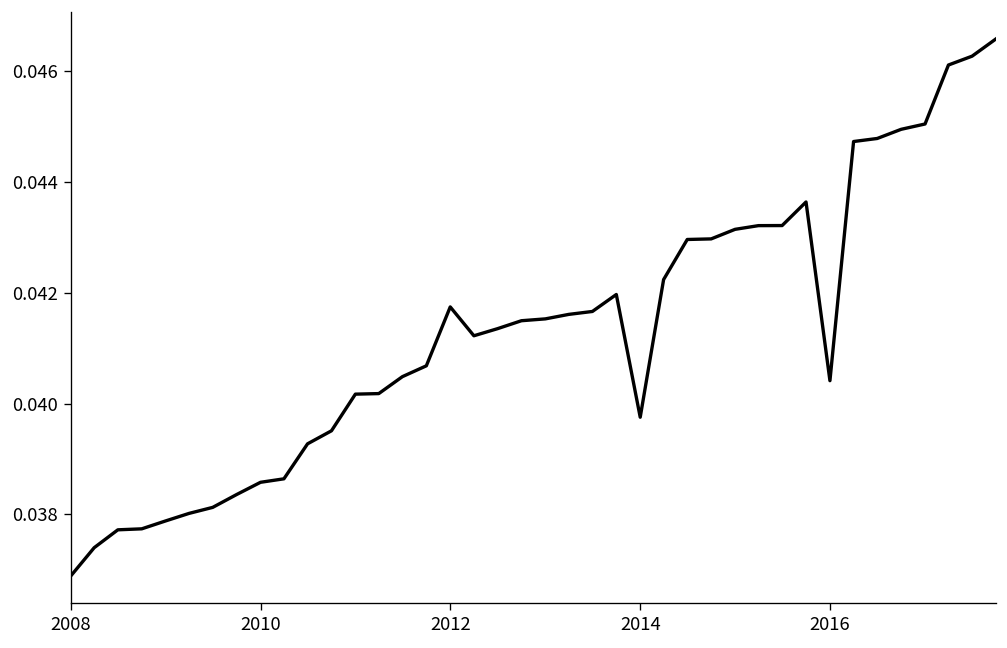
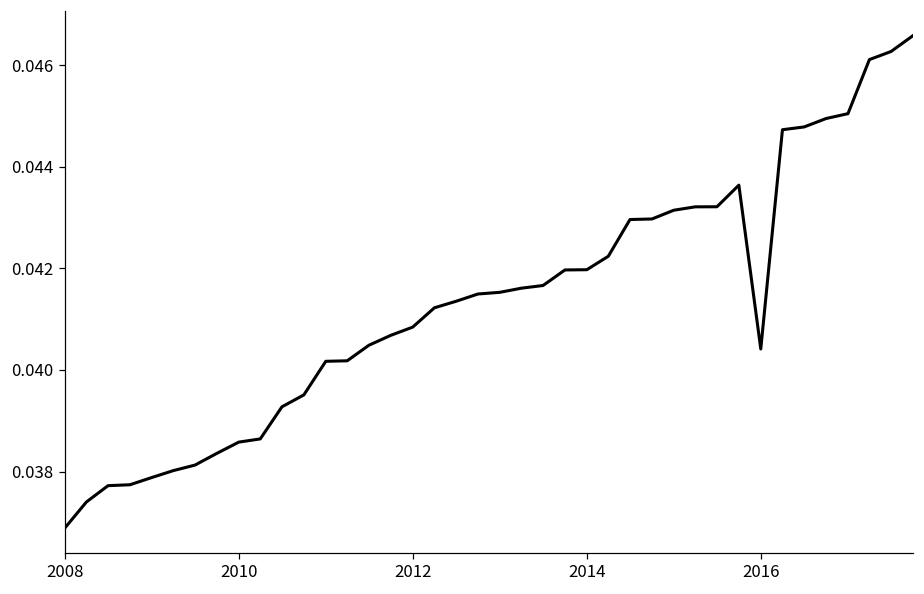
  {
    "2008": 0.0369,
    "2010": 0.0386,
-   "2012": 0.0417,
-   "2014": 0.0398,
+   "2012": 0.0408,
+   "2014": 0.0420,
    "2016": 0.0404
  }
